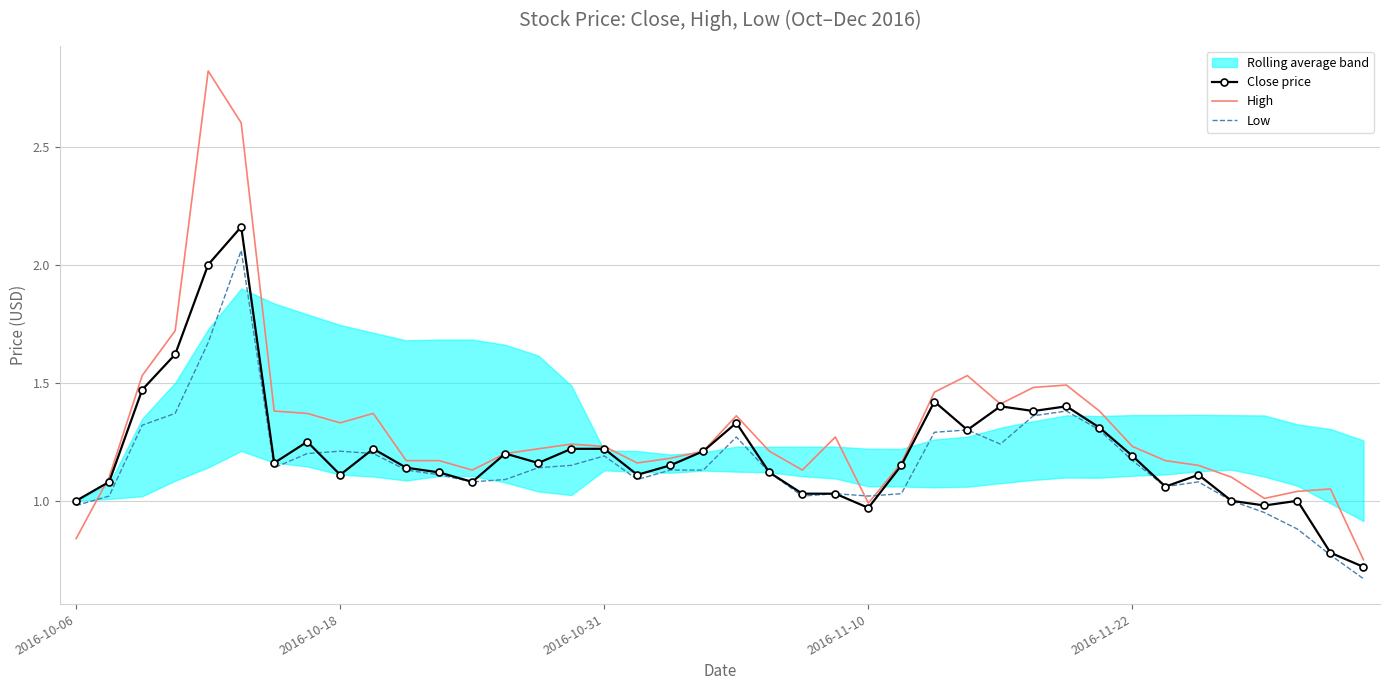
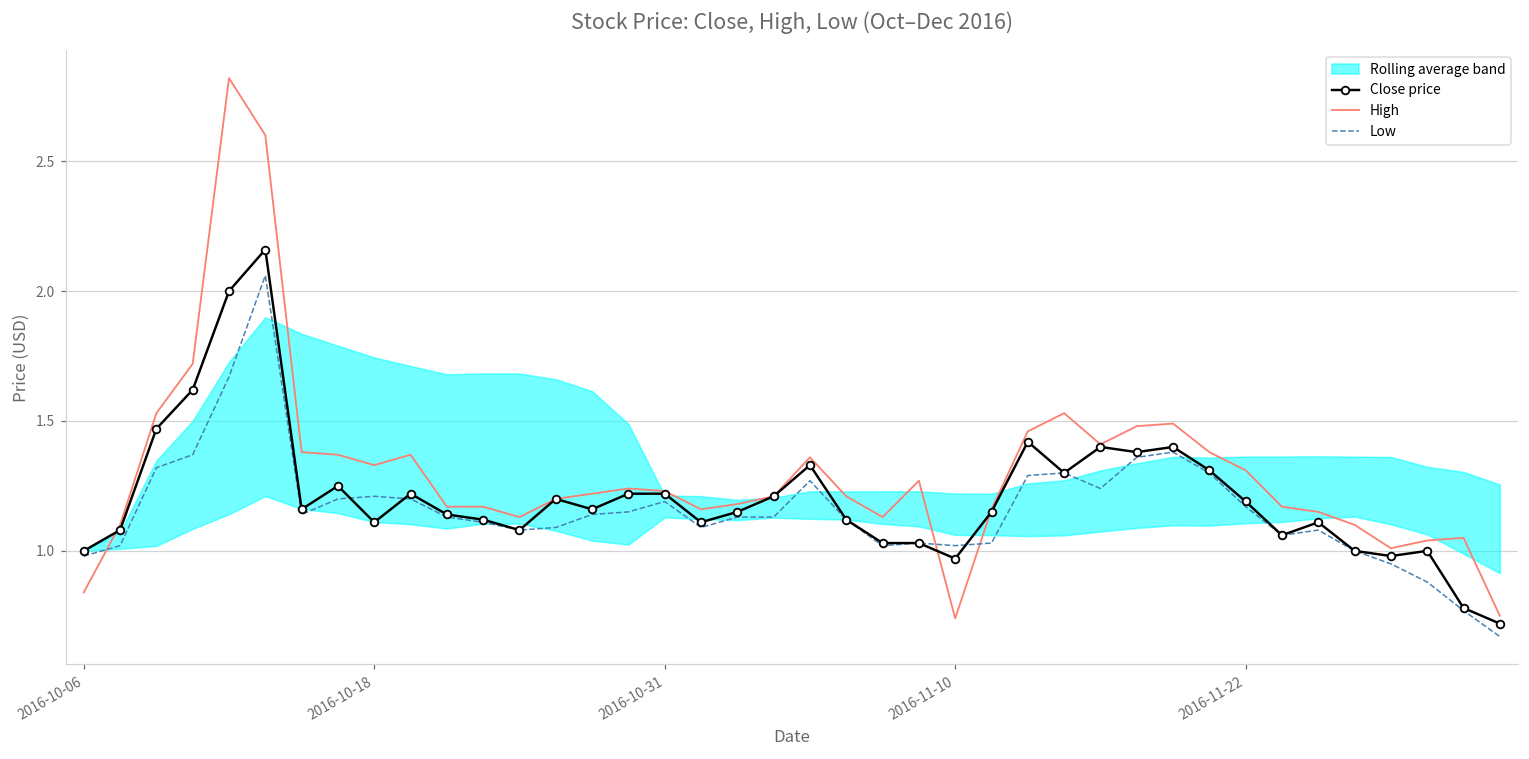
  {
    "Close price": {
      "2016-10-18": 1.11,
      "2016-11-10": 0.97,
      "2016-11-22": 1.19
    },
    "High": {
      "2016-10-06": 0.84,
      "2016-10-18": 1.33,
-     "2016-11-10": 0.99,
-     "2016-11-22": 1.23
+     "2016-11-10": 0.74,
+     "2016-11-22": 1.31
    },
    "Low": {
      "2016-10-06": 0.98,
      "2016-10-18": 1.21,
      "2016-10-31": 1.19,
      "2016-11-10": 1.02,
      "2016-11-22": 1.17
    }
  }
